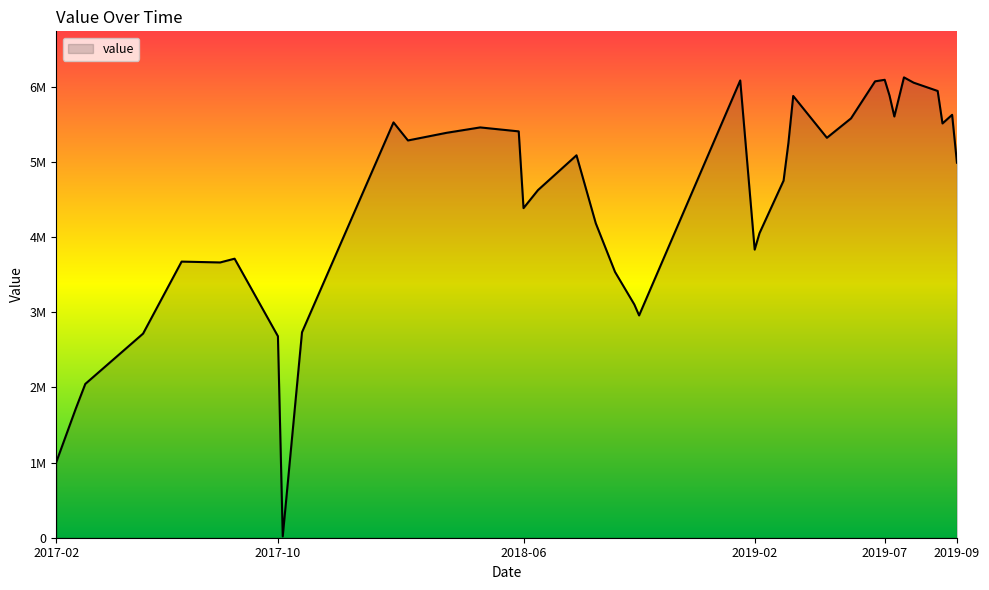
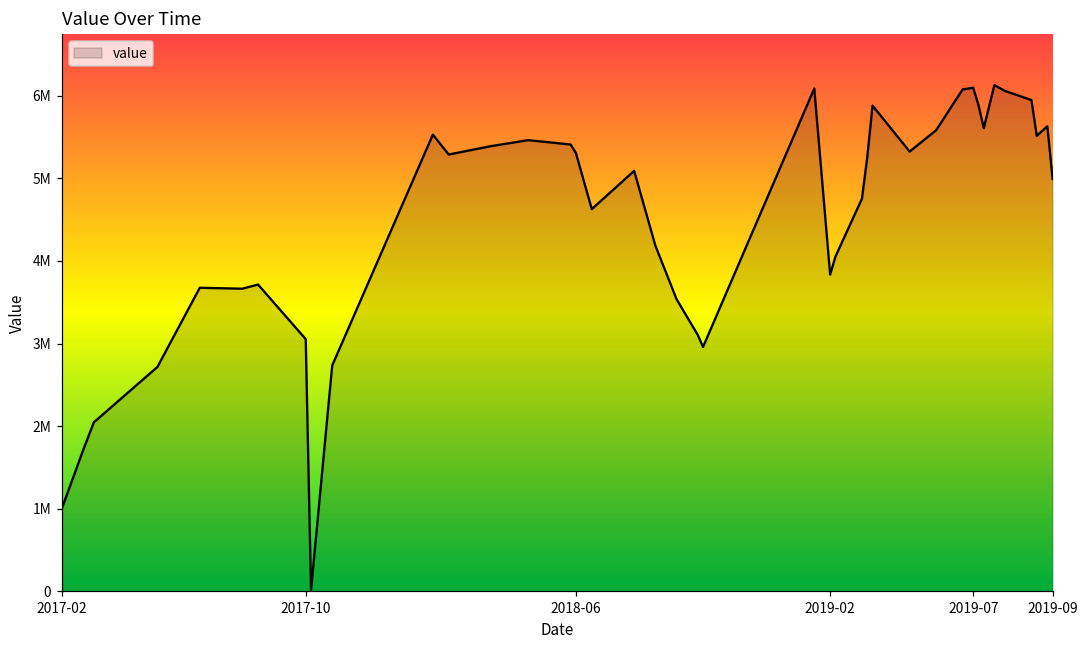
  {
    "2017-02": 1000000,
-   "2017-10": 2700000,
-   "2018-06": 4400000,
+   "2017-10": 3100000,
+   "2018-06": 5300000,
    "2019-02": 3800000,
    "2019-07": 6100000,
    "2019-09": 5000000
  }
